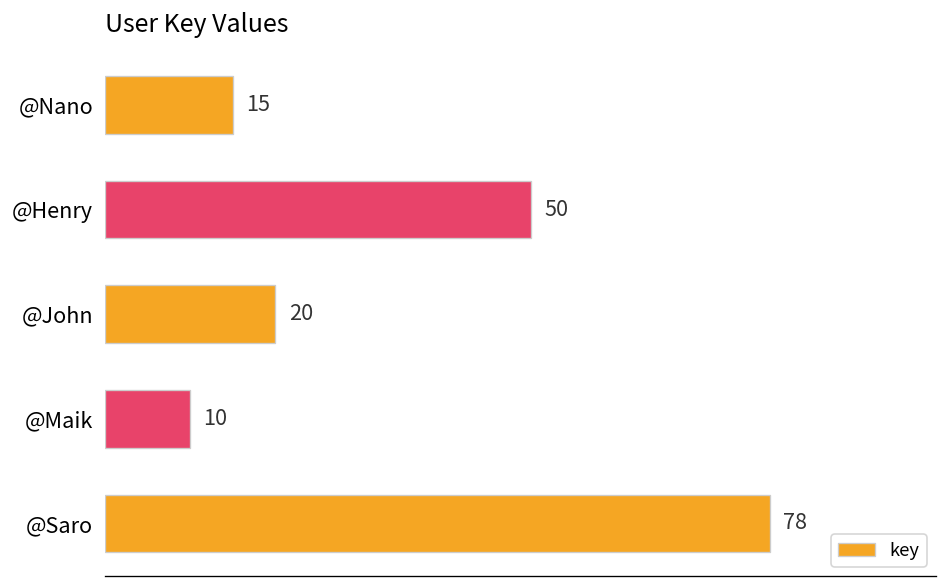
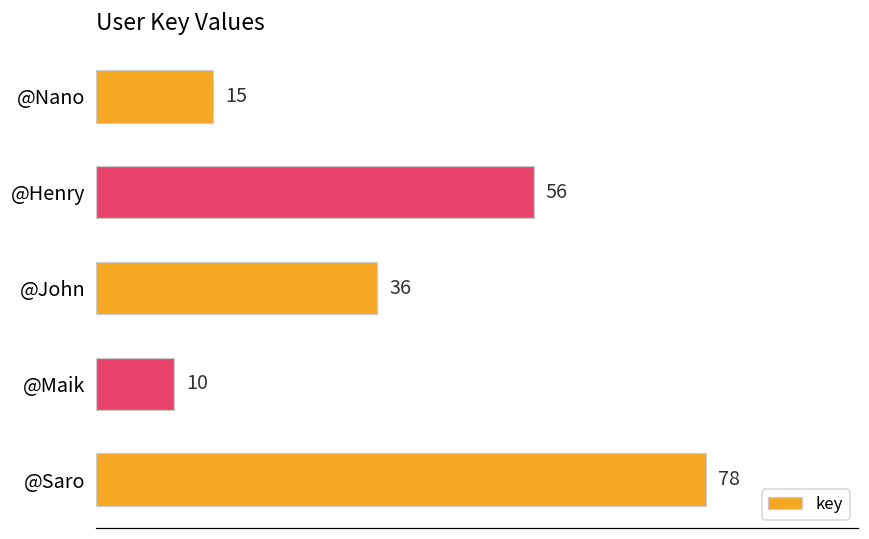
  {
    "@Nano": 15,
-   "@Henry": 50,
-   "@John": 20,
+   "@Henry": 56,
+   "@John": 36,
    "@Maik": 10,
    "@Saro": 78
  }
